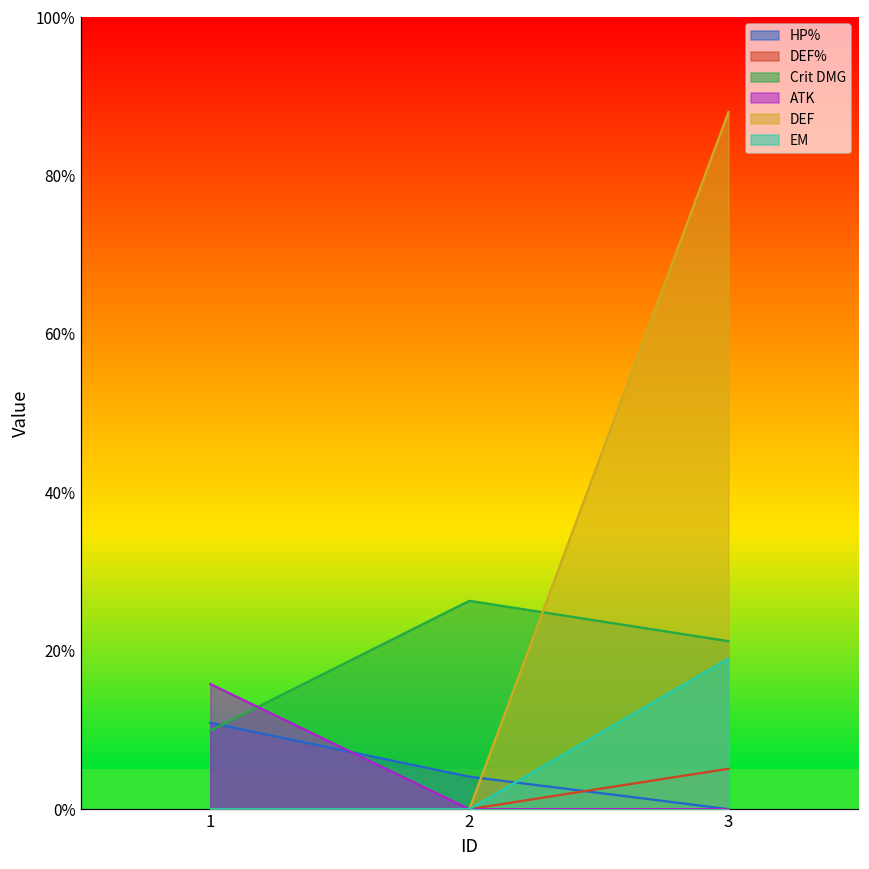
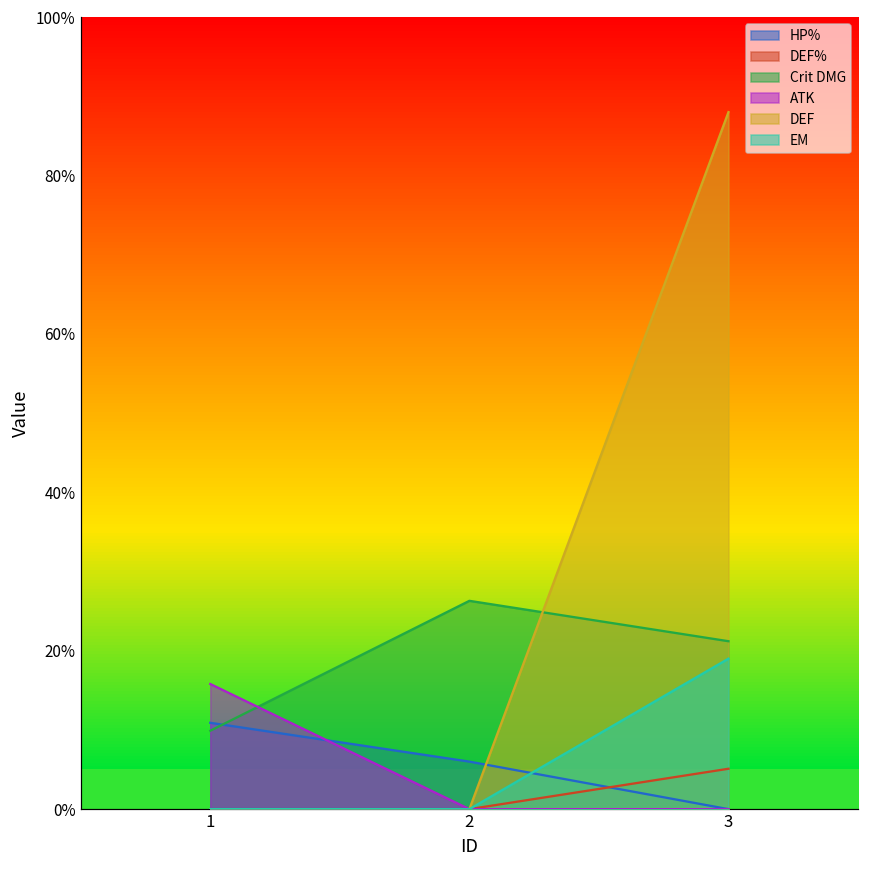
  {
    "HP%": {
      "1": "11%",
-     "2": "4%"
+     "2": "6%"
    },
    "DEF%": {
      "3": "5%"
    },
    "Crit DMG": {
      "1": "10%",
      "2": "26%",
      "3": "21%"
    },
    "ATK": {
      "1": "16%"
    },
    "DEF": {
      "3": "88%"
    },
    "EM": {
      "3": "19%"
    }
  }
